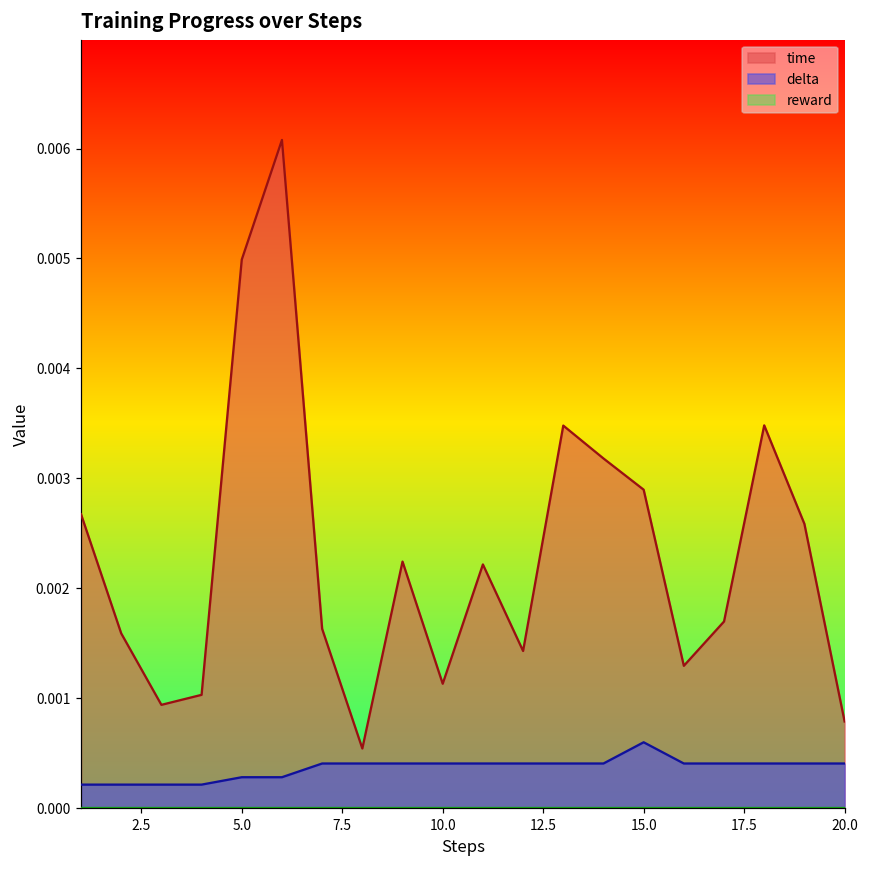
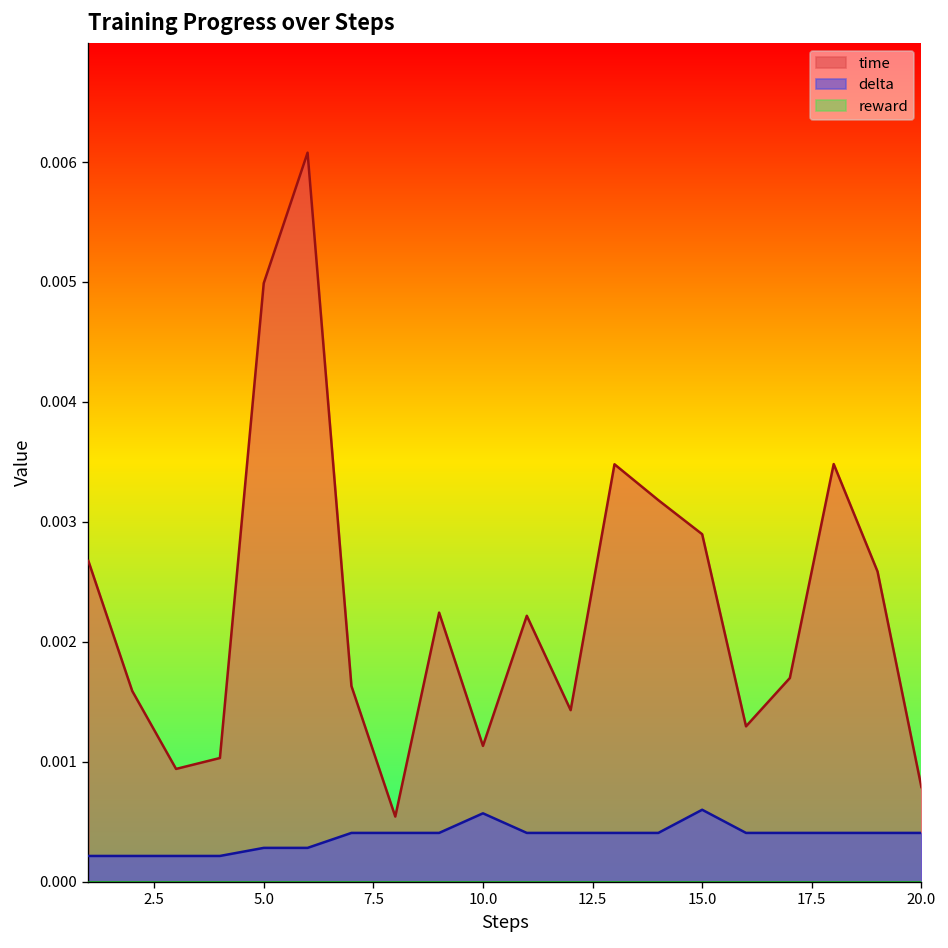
  {
    "time": {
      "5.0": 0.0050,
      "10.0": 0.0011,
      "15.0": 0.0029,
      "20.0": 0.0008
    },
    "delta": {
      "5.0": 0.0003,
-     "10.0": 0.0004,
+     "10.0": 0.0006,
      "15.0": 0.0006,
      "20.0": 0.0004
    },
    "reward": {
      "5.0": 0.0000,
      "10.0": 0.0000,
      "15.0": 0.0000,
      "20.0": 0.0000
    }
  }
